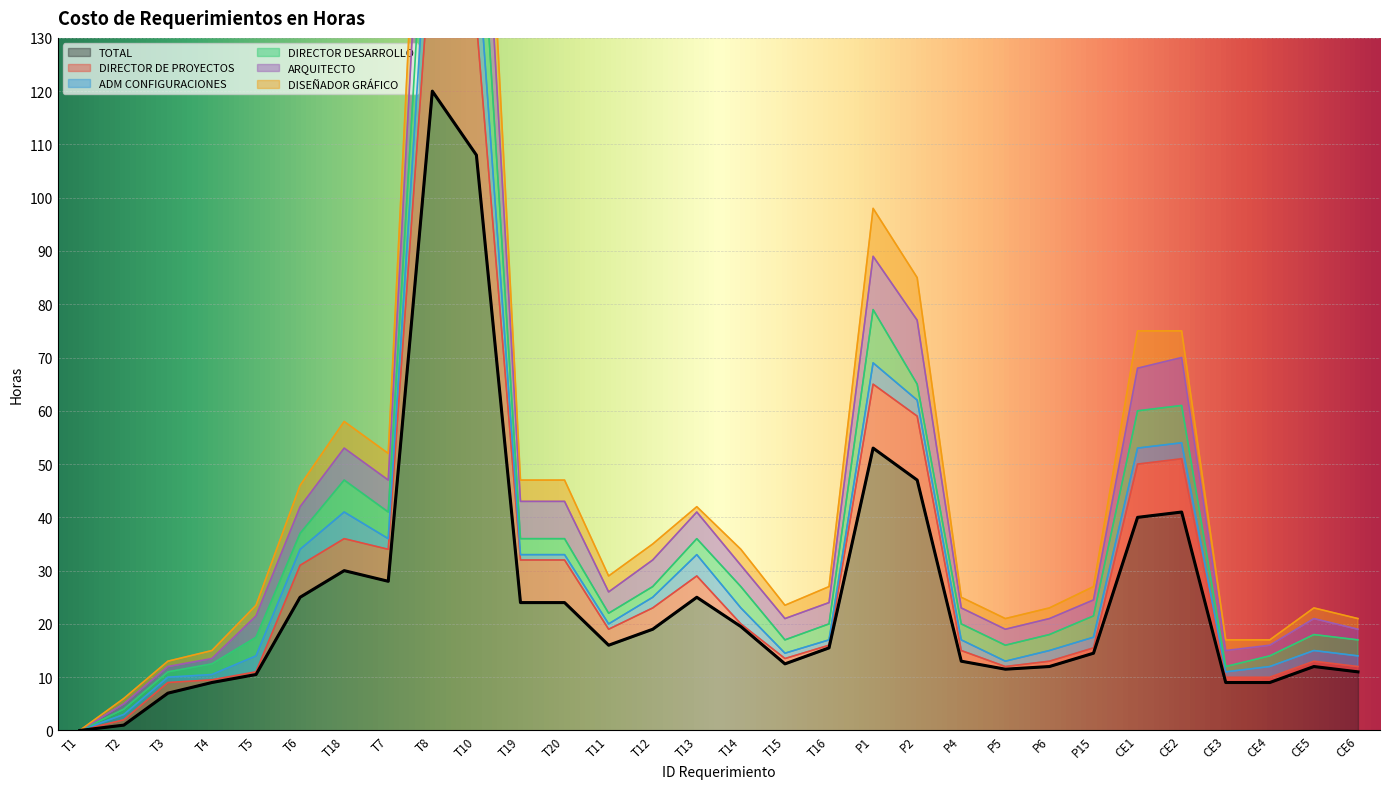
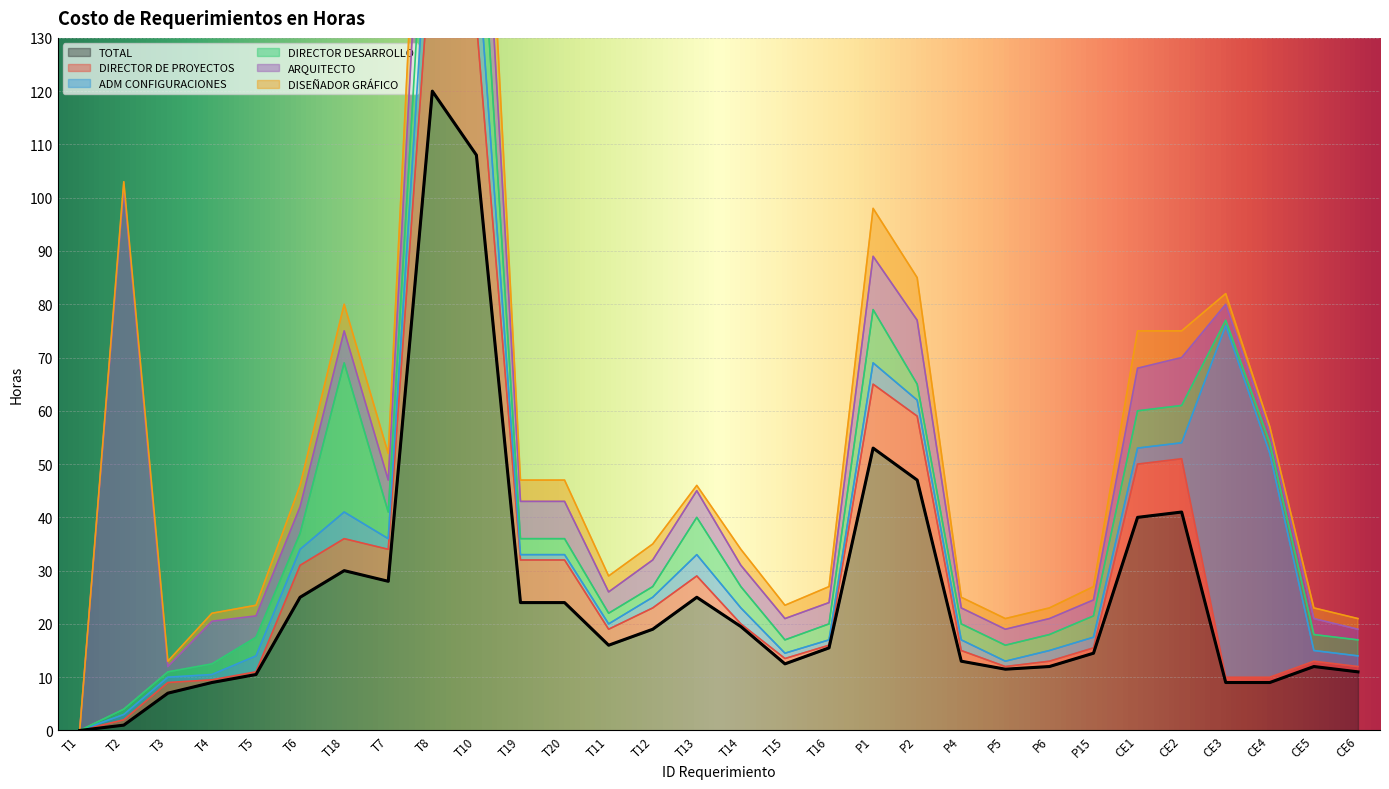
  {
    "TOTAL": {
      "T2": 1,
      "T3": 7,
      "T4": 9,
      "T5": 11,
      "T6": 25,
      "T18": 30,
      "T7": 28,
      "T8": 120,
      "T10": 108,
      "T19": 24,
      "T20": 24,
      "T11": 16,
      "T12": 19,
      "T13": 25,
      "T14": 20,
      "T15": 13,
      "T16": 16,
      "P1": 53,
      "P2": 47,
      "P4": 13,
      "P5": 12,
      "P6": 12,
      "P15": 15,
      "CE1": 40,
      "CE2": 41,
      "CE3": 9,
      "CE4": 9,
      "CE5": 12,
      "CE6": 11
    },
    "DIRECTOR DE PROYECTOS": {
      "T2": 1,
      "T3": 2,
      "T4": 1,
      "T5": 1,
      "T6": 6,
      "T18": 6,
      "T7": 6,
      "T19": 8,
      "T20": 8,
      "T11": 3,
      "T12": 4,
      "T13": 4,
      "T14": 1,
      "T15": 1,
      "T16": 1,
      "P1": 12,
      "P2": 12,
      "P4": 2,
      "P5": 1,
      "P6": 1,
      "P15": 1,
      "CE1": 10,
      "CE2": 10,
      "CE3": 1,
      "CE4": 1,
      "CE5": 1,
      "CE6": 1
    },
    "ADM CONFIGURACIONES": {
      "T2": 1,
      "T3": 1,
      "T4": 1,
      "T5": 3,
      "T6": 3,
      "T18": 5,
      "T7": 2,
      "T19": 1,
      "T20": 1,
      "T11": 1,
      "T12": 2,
      "T13": 4,
      "T14": 3,
      "T15": 1,
      "T16": 1,
      "P1": 4,
      "P2": 3,
      "P4": 2,
      "P5": 1,
      "P6": 2,
      "P15": 2,
      "CE1": 3,
      "CE2": 3,
-     "CE3": 1,
-     "CE4": 2,
+     "CE3": 66,
+     "CE4": 42,
      "CE5": 2,
      "CE6": 2
    },
    "DIRECTOR DESARROLLO": {
      "T2": 1,
      "T3": 1,
      "T4": 2,
      "T5": 4,
      "T6": 3,
-     "T18": 6,
+     "T18": 28,
      "T7": 5,
      "T19": 3,
      "T20": 3,
      "T11": 2,
      "T12": 2,
-     "T13": 3,
+     "T13": 7,
      "T14": 4,
      "T15": 3,
      "T16": 3,
      "P1": 10,
      "P2": 3,
      "P4": 3,
      "P5": 3,
      "P6": 3,
      "P15": 4,
      "CE1": 7,
      "CE2": 7,
      "CE3": 1,
      "CE4": 2,
      "CE5": 3,
      "CE6": 3
    },
    "ARQUITECTO": {
-     "T2": 1,
+     "T2": 98,
      "T3": 1,
-     "T4": 1,
+     "T4": 8,
      "T5": 4,
      "T6": 5,
      "T18": 6,
      "T7": 6,
      "T19": 7,
      "T20": 7,
      "T11": 4,
      "T12": 5,
      "T13": 5,
      "T14": 4,
      "T15": 4,
      "T16": 4,
      "P1": 10,
      "P2": 12,
      "P4": 3,
      "P5": 3,
      "P6": 3,
      "P15": 3,
      "CE1": 8,
      "CE2": 9,
      "CE3": 3,
      "CE4": 2,
      "CE5": 3,
      "CE6": 2
    },
    "DISEÑADOR GRÁFICO": {
      "T2": 1,
      "T3": 1,
      "T4": 2,
      "T5": 2,
      "T6": 4,
      "T18": 5,
      "T7": 5,
      "T19": 4,
      "T20": 4,
      "T11": 3,
      "T12": 3,
      "T13": 1,
      "T14": 3,
      "T15": 3,
      "T16": 3,
      "P1": 9,
      "P2": 8,
      "P4": 2,
      "P5": 2,
      "P6": 2,
      "P15": 3,
      "CE1": 7,
      "CE2": 5,
      "CE3": 2,
      "CE4": 1,
      "CE5": 2,
      "CE6": 2
    }
  }
